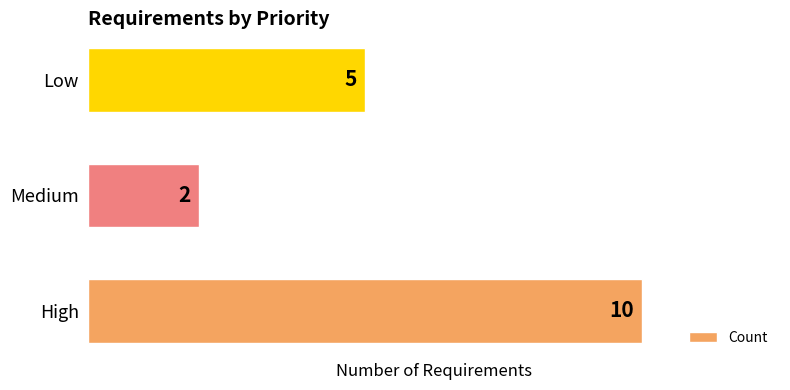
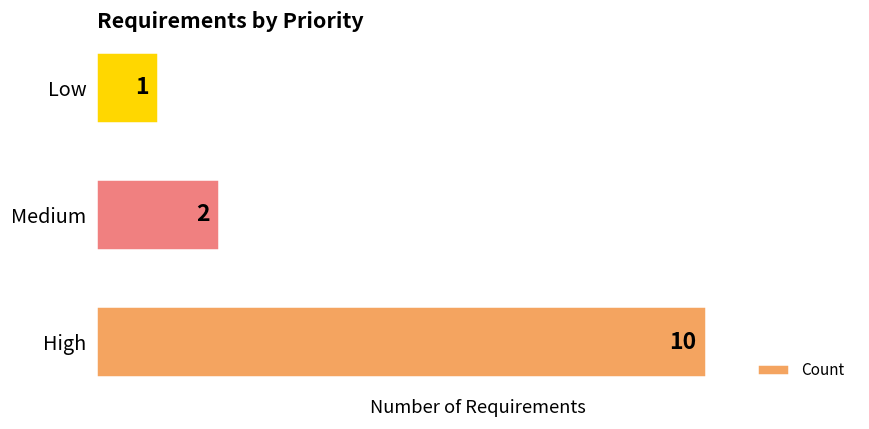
  {
-   "Low": 5,
+   "Low": 1,
    "Medium": 2,
    "High": 10
  }
